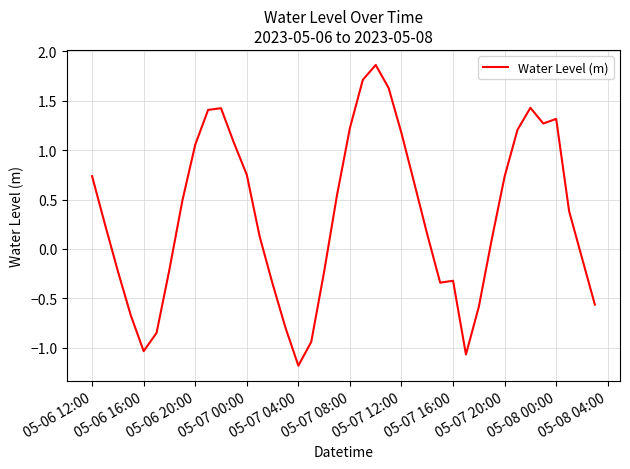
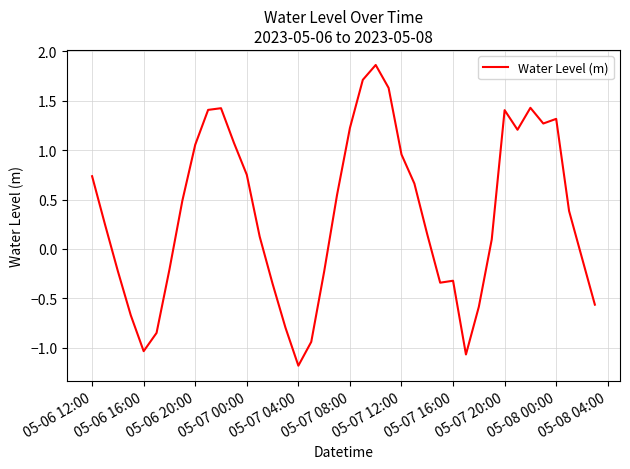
  {
    "05-06 12:00": 0.7,
    "05-06 16:00": -1.0,
    "05-06 20:00": 1.1,
    "05-07 00:00": 0.8,
    "05-07 04:00": -1.2,
    "05-07 08:00": 1.2,
-   "05-07 12:00": 1.2,
+   "05-07 12:00": 1.0,
    "05-07 16:00": -0.3,
-   "05-07 20:00": 0.7,
+   "05-07 20:00": 1.4,
    "05-08 00:00": 1.3
  }
